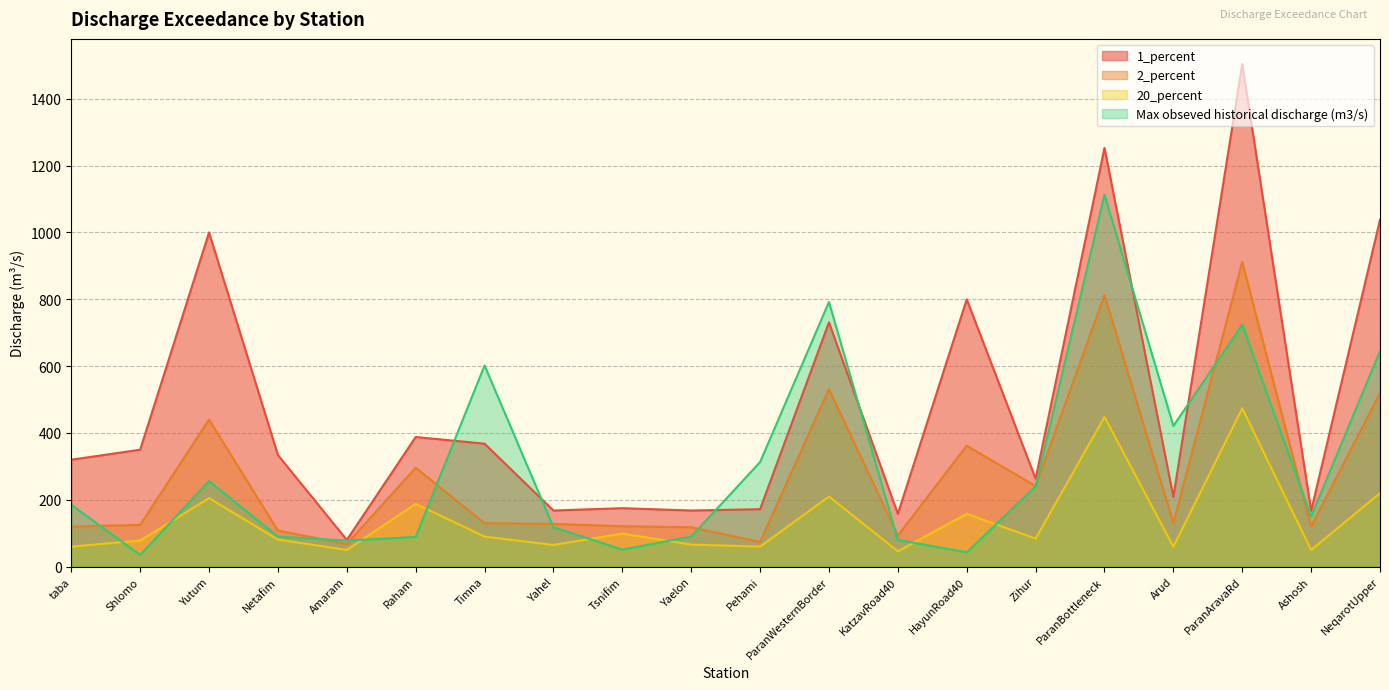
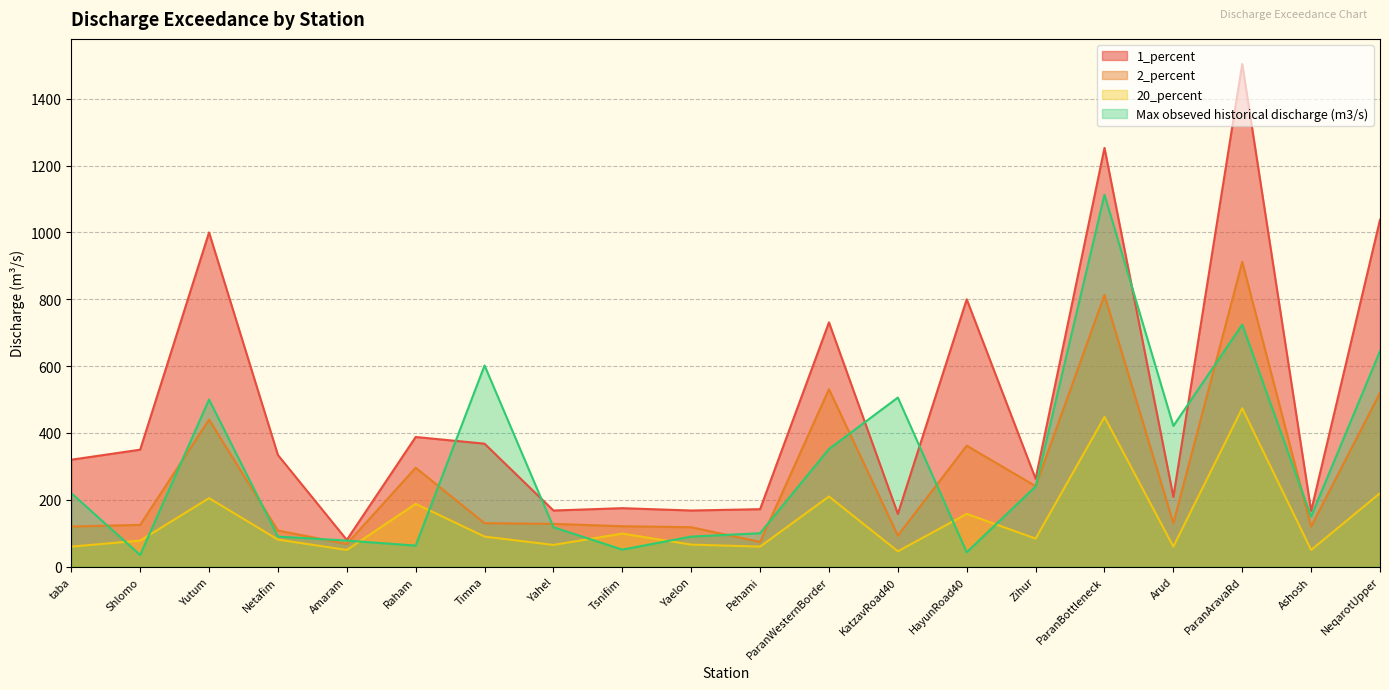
  {
    "Max obseved historical discharge (m3/s)": {
-     "taba": 190,
+     "taba": 220,
      "Shlomo": 40,
-     "Yutum": 260,
+     "Yutum": 500,
      "Netafim": 90,
-     "Raham": 90,
+     "Raham": 60,
      "Timna": 600,
      "Yahel": 120,
      "Tsnifim": 50,
      "Yaelon": 90,
-     "Pehami": 310,
-     "ParanWesternBorder": 790,
-     "KatzavRoad40": 80,
+     "Pehami": 100,
+     "ParanWesternBorder": 350,
+     "KatzavRoad40": 510,
      "HayunRoad40": 40,
      "ParanBottleneck": 1110,
      "Arud": 420,
      "ParanAravaRd": 720,
      "Ashosh": 150,
      "NeqarotUpper": 650
    }
  }
